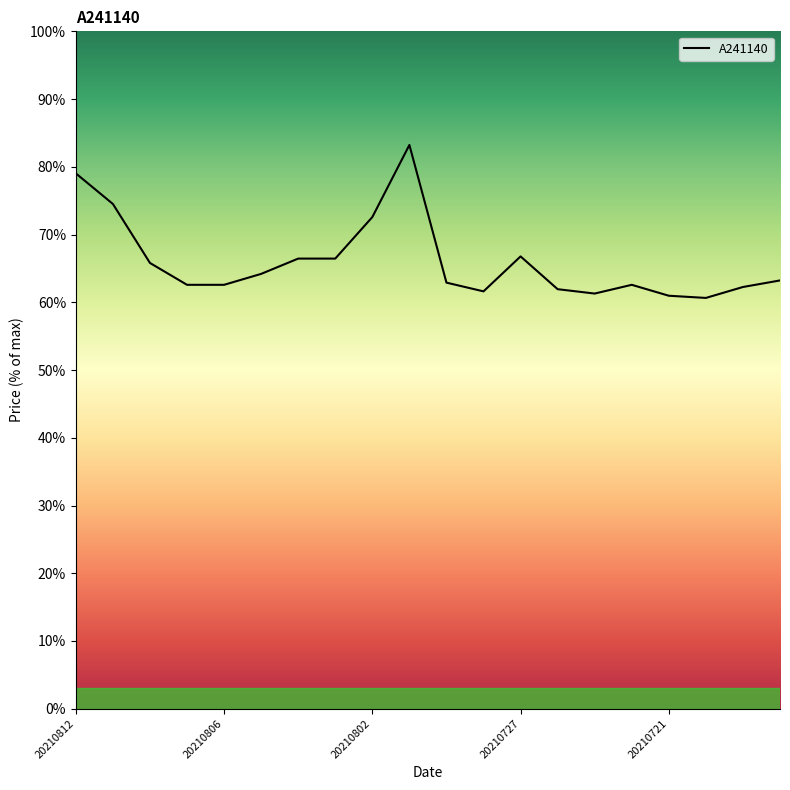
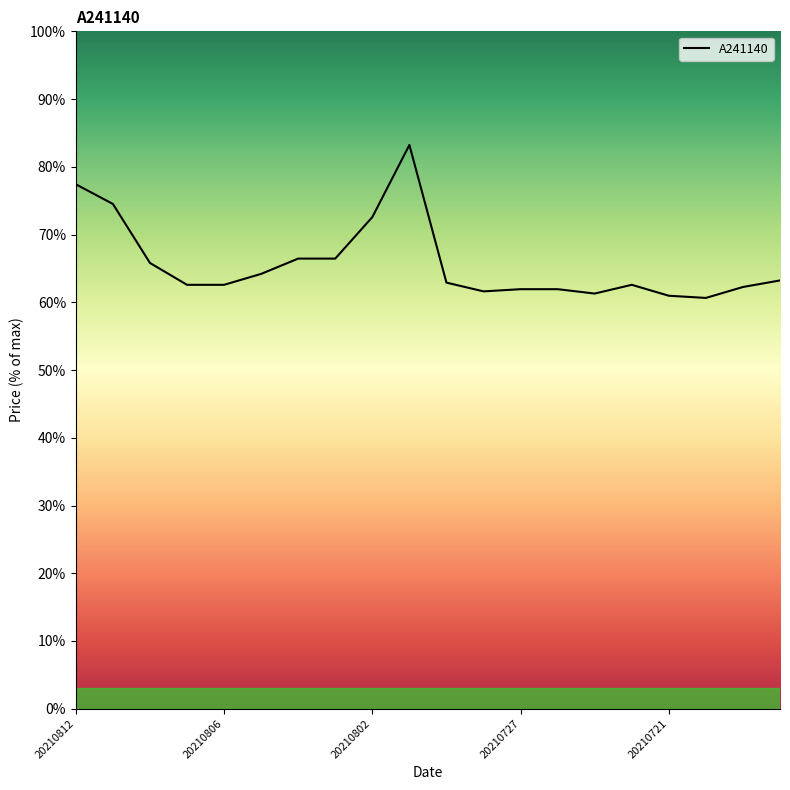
  {
-   "20210812": "79%",
+   "20210812": "77%",
    "20210806": "63%",
    "20210802": "73%",
-   "20210727": "67%",
+   "20210727": "62%",
    "20210721": "61%"
  }
